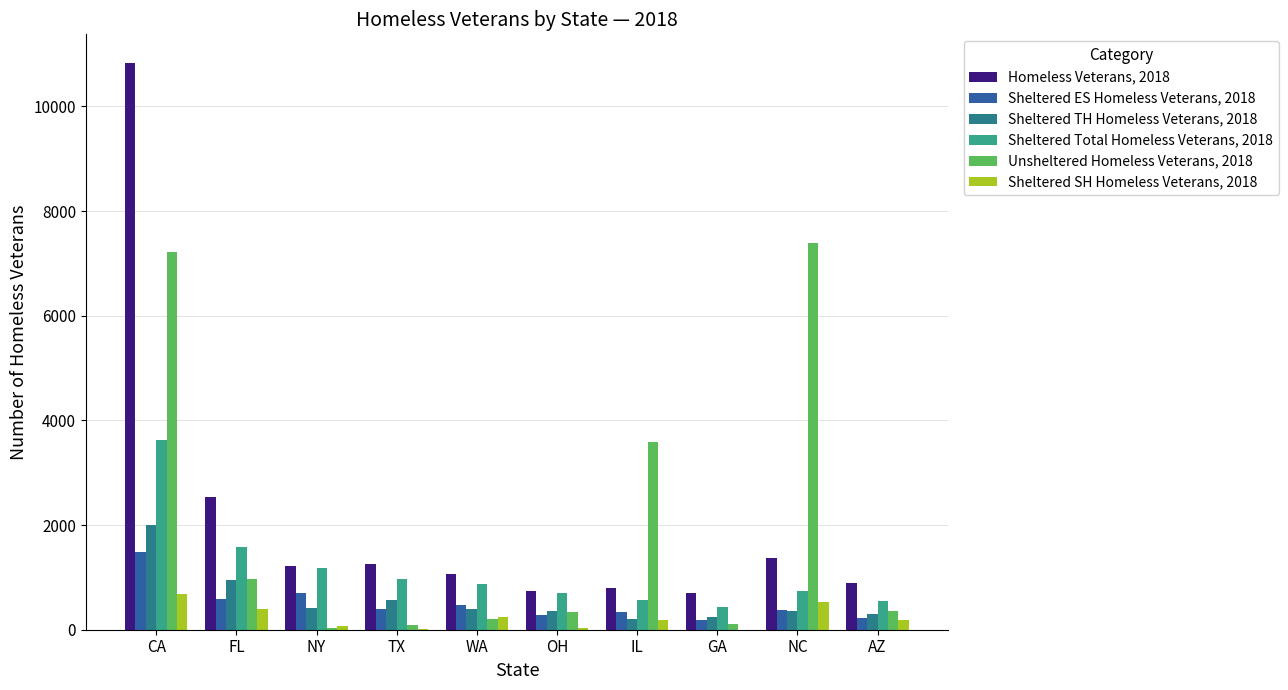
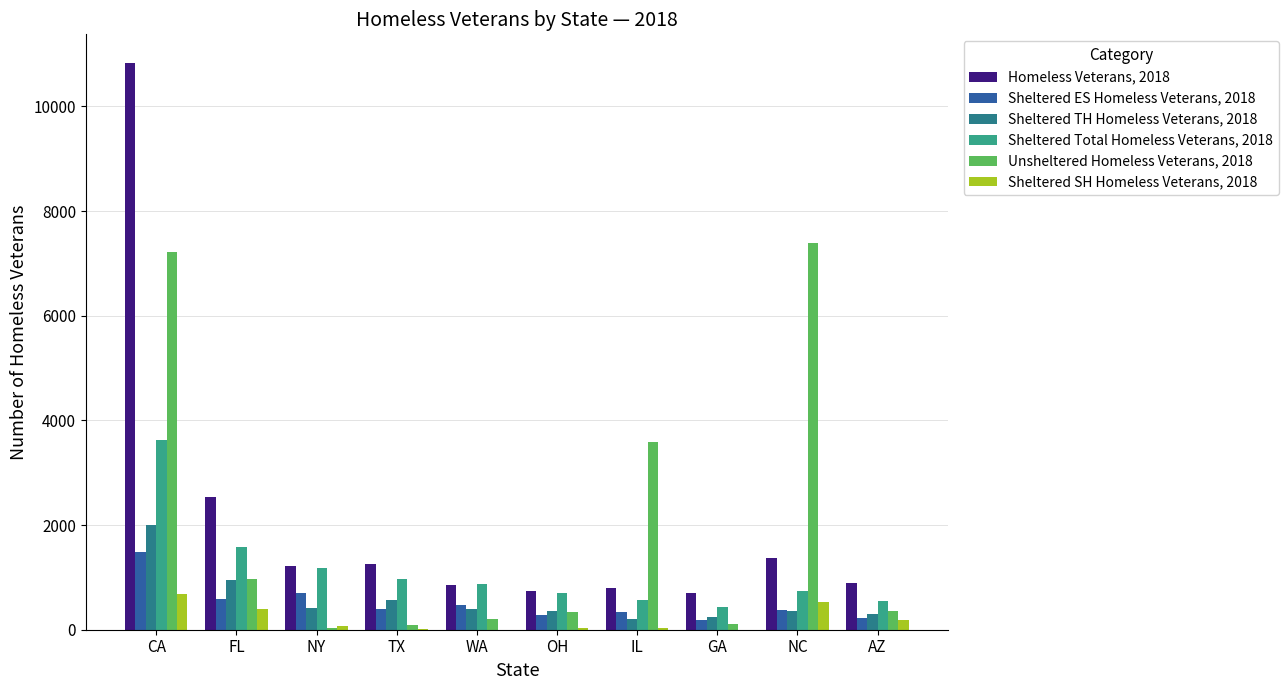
  {
    "Homeless Veterans, 2018": {
      "CA": 10800,
      "FL": 2500,
      "NY": 1200,
      "TX": 1200,
-     "WA": 1100,
+     "WA": 800,
      "OH": 700,
      "IL": 800,
      "GA": 700,
      "NC": 1400,
      "AZ": 900
    },
    "Unsheltered Homeless Veterans, 2018": {
      "CA": 7200,
      "FL": 1000,
      "TX": 100,
      "WA": 200,
      "OH": 300,
      "IL": 3600,
      "GA": 100,
      "NC": 7400,
      "AZ": 400
    },
    "Sheltered SH Homeless Veterans, 2018": {
      "CA": 700,
      "FL": 400,
      "NY": 100,
-     "WA": 200,
-     "IL": 200,
+     "WA": 0,
+     "IL": 0,
      "GA": 0,
      "NC": 500,
      "AZ": 200
    }
  }
